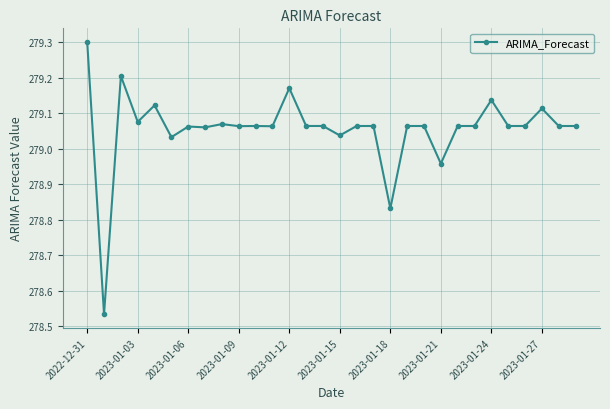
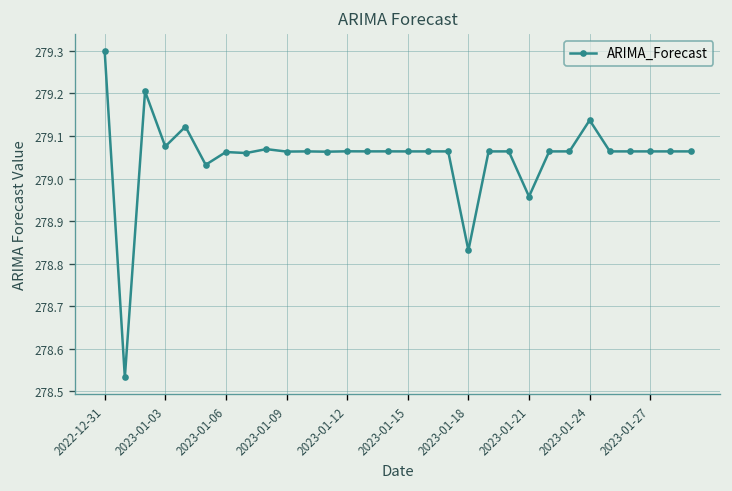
  {
    "2022-12-31": 279.30,
    "2023-01-03": 279.08,
    "2023-01-06": 279.06,
    "2023-01-09": 279.06,
-   "2023-01-12": 279.17,
-   "2023-01-15": 279.04,
+   "2023-01-12": 279.06,
+   "2023-01-15": 279.06,
    "2023-01-18": 278.83,
    "2023-01-21": 278.96,
    "2023-01-24": 279.14,
-   "2023-01-27": 279.11
+   "2023-01-27": 279.06
  }
